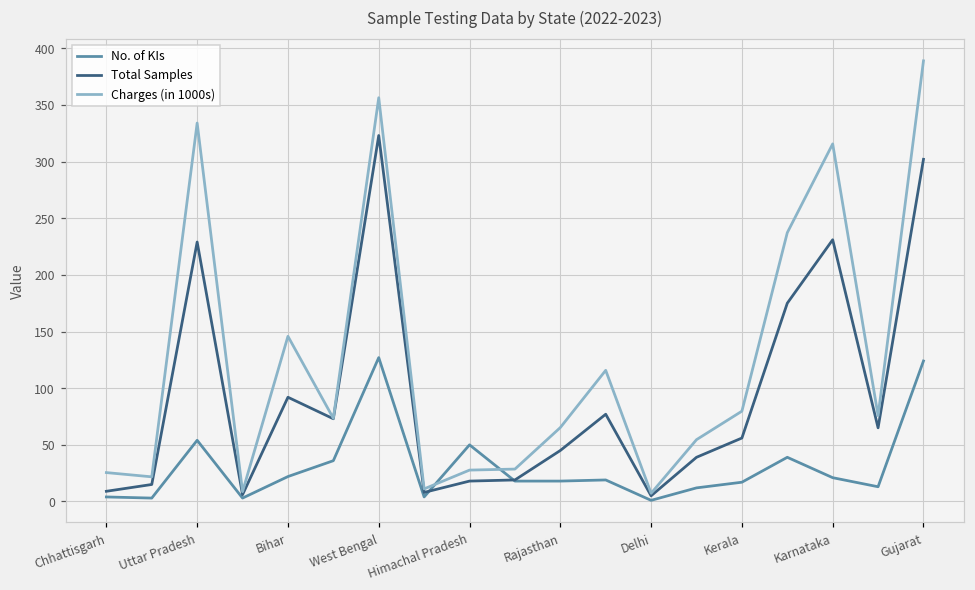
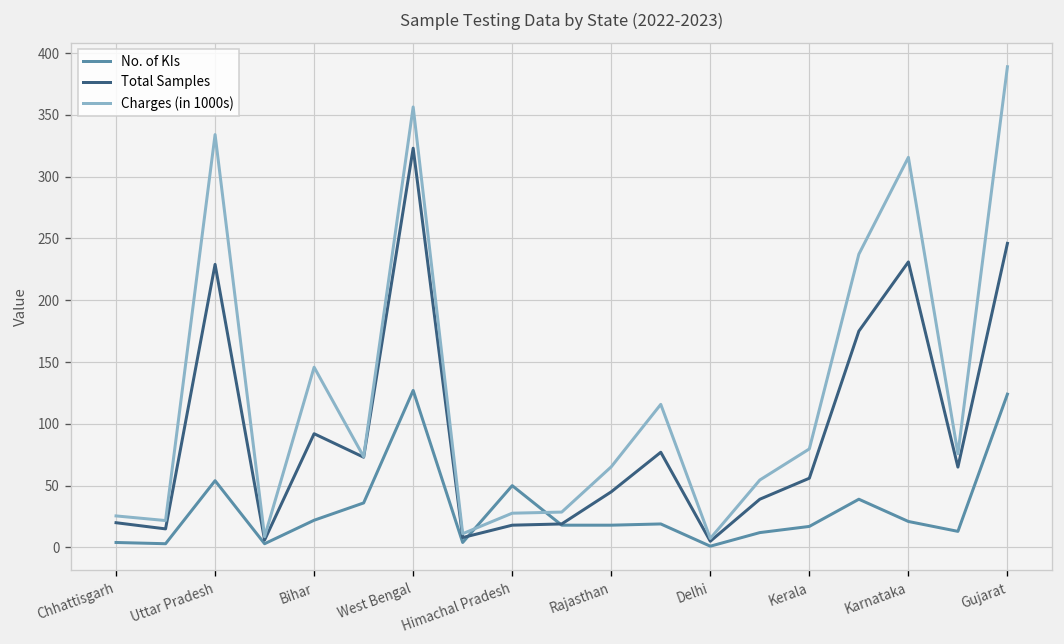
  {
    "No. of KIs": {
      "Chhattisgarh": 4,
      "Uttar Pradesh": 54,
      "Bihar": 22,
      "West Bengal": 127,
      "Himachal Pradesh": 50,
      "Rajasthan": 18,
      "Delhi": 1,
      "Kerala": 17,
      "Karnataka": 21,
      "Gujarat": 124
    },
    "Total Samples": {
-     "Chhattisgarh": 9,
+     "Chhattisgarh": 20,
      "Uttar Pradesh": 229,
      "Bihar": 92,
      "West Bengal": 323,
      "Himachal Pradesh": 18,
      "Rajasthan": 45,
      "Kerala": 56,
      "Karnataka": 231,
-     "Gujarat": 302
+     "Gujarat": 246
    },
    "Charges (in 1000s)": {
      "Chhattisgarh": 26,
      "Uttar Pradesh": 334,
      "Bihar": 146,
      "West Bengal": 356,
      "Himachal Pradesh": 28,
      "Rajasthan": 65,
      "Kerala": 80,
      "Karnataka": 316,
      "Gujarat": 389
    }
  }
